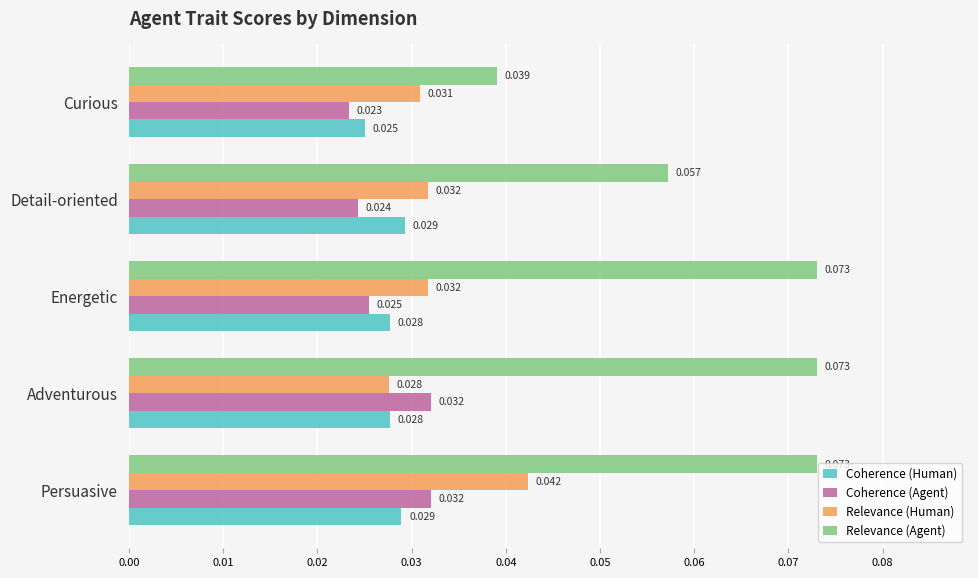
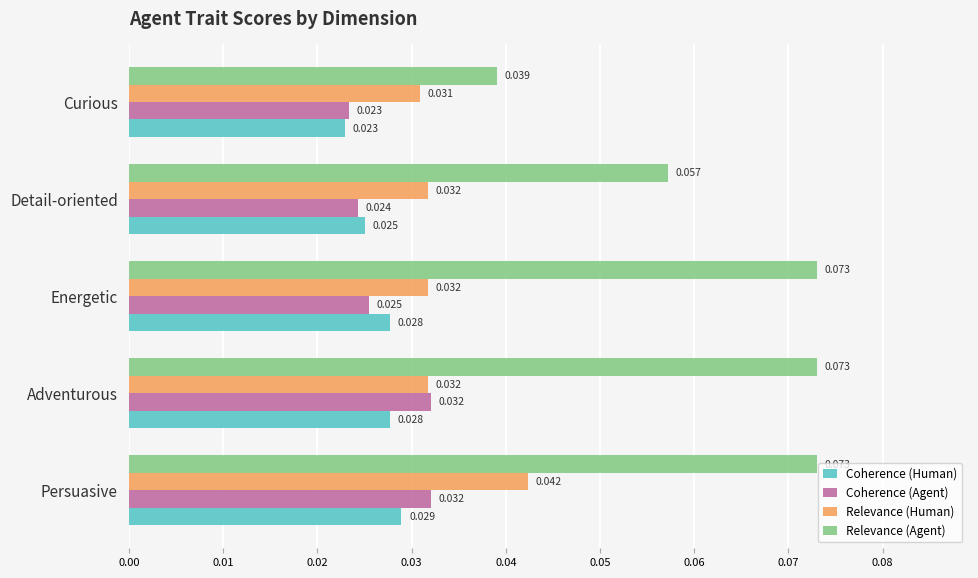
  {
    "Coherence (Human)": {
-     "Curious": 0.025,
-     "Detail-oriented": 0.029,
+     "Curious": 0.023,
+     "Detail-oriented": 0.025,
      "Energetic": 0.028,
      "Adventurous": 0.028,
      "Persuasive": 0.029
    },
    "Coherence (Agent)": {
      "Curious": 0.023,
      "Detail-oriented": 0.024,
      "Energetic": 0.025,
      "Adventurous": 0.032,
      "Persuasive": 0.032
    },
    "Relevance (Human)": {
      "Curious": 0.031,
      "Detail-oriented": 0.032,
      "Energetic": 0.032,
-     "Adventurous": 0.028,
+     "Adventurous": 0.032,
      "Persuasive": 0.042
    },
    "Relevance (Agent)": {
      "Curious": 0.039,
      "Detail-oriented": 0.057,
      "Energetic": 0.073,
      "Adventurous": 0.073
    }
  }
